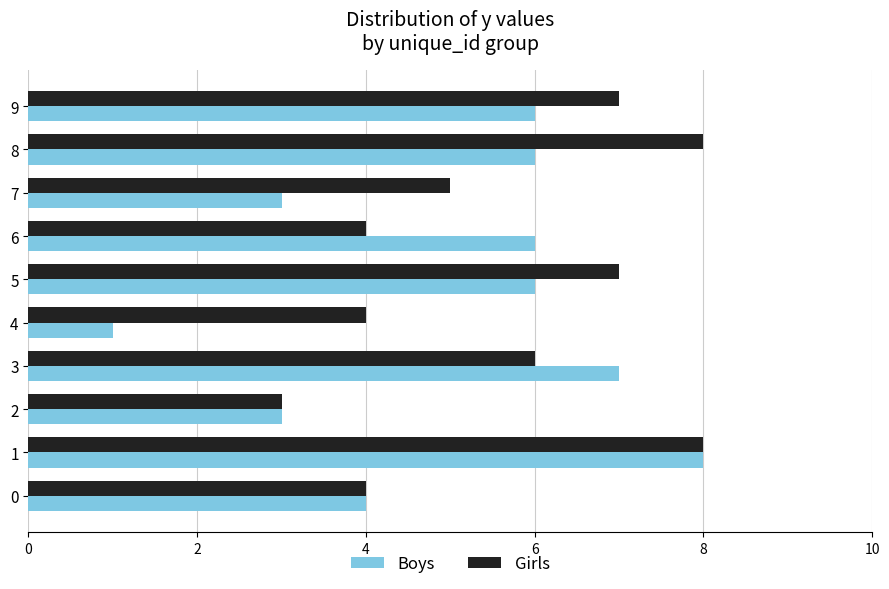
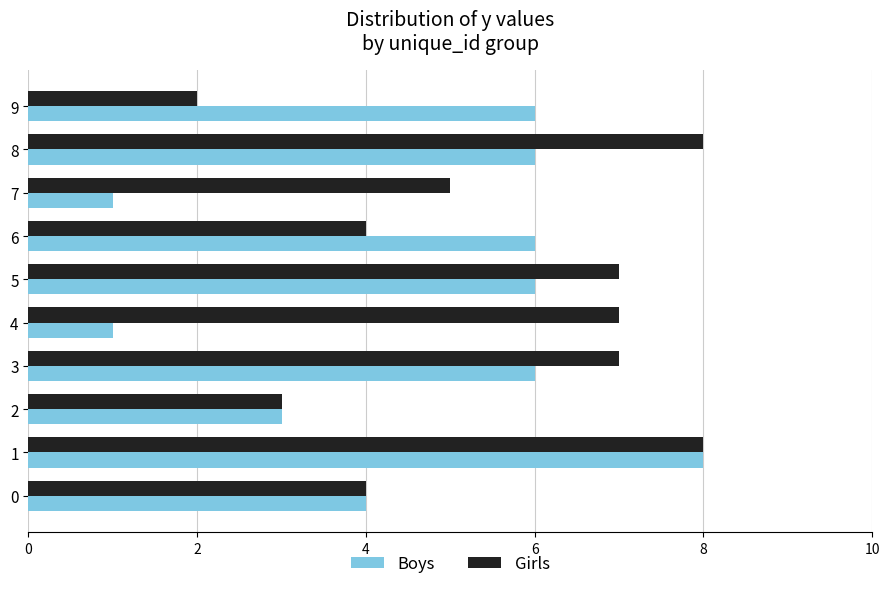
  {
    "Girls": {
-     "9": 7,
+     "9": 2,
      "8": 8,
      "7": 5,
      "6": 4,
      "5": 7,
-     "4": 4,
-     "3": 6,
+     "4": 7,
+     "3": 7,
      "2": 3,
      "1": 8,
      "0": 4
    },
    "Boys": {
      "9": 6,
      "8": 6,
-     "7": 3,
+     "7": 1,
      "6": 6,
      "5": 6,
      "4": 1,
-     "3": 7,
+     "3": 6,
      "2": 3,
      "1": 8,
      "0": 4
    }
  }
